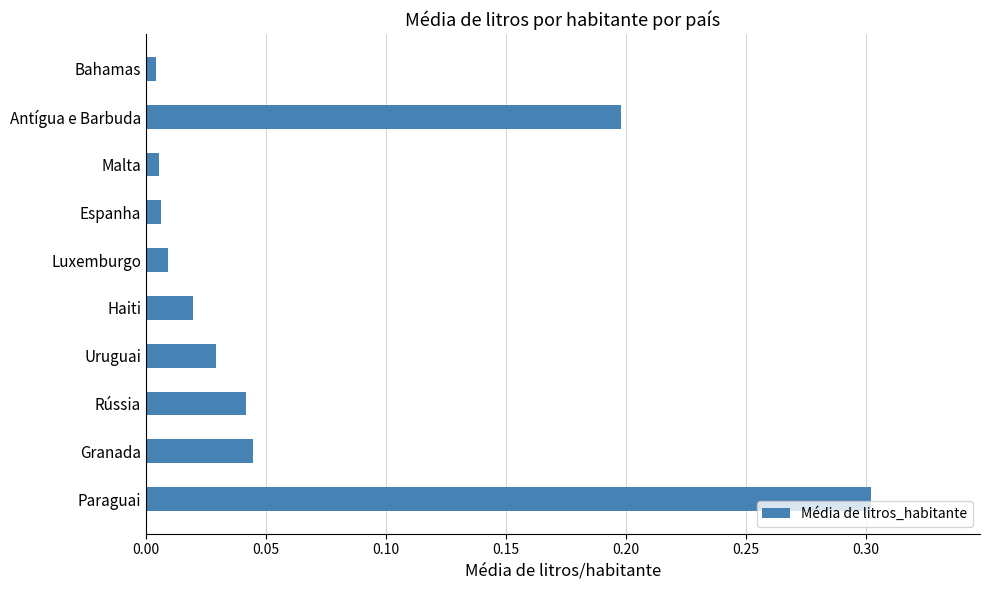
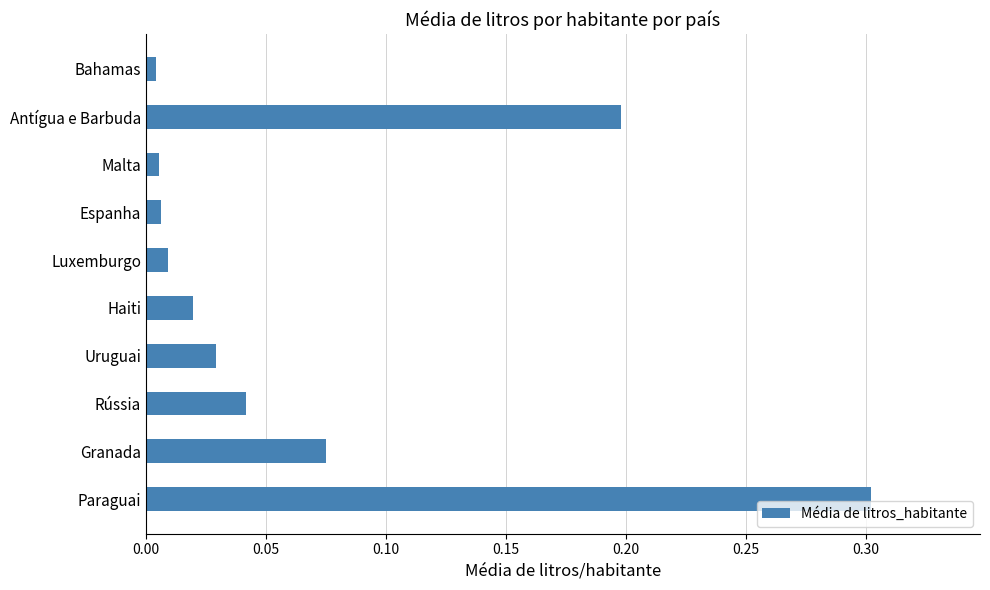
  {
    "Bahamas": 0.004,
    "Antígua e Barbuda": 0.198,
    "Malta": 0.005,
    "Espanha": 0.006,
    "Luxemburgo": 0.009,
    "Haiti": 0.020,
    "Uruguai": 0.029,
    "Rússia": 0.041,
-   "Granada": 0.045,
+   "Granada": 0.075,
    "Paraguai": 0.302
  }
